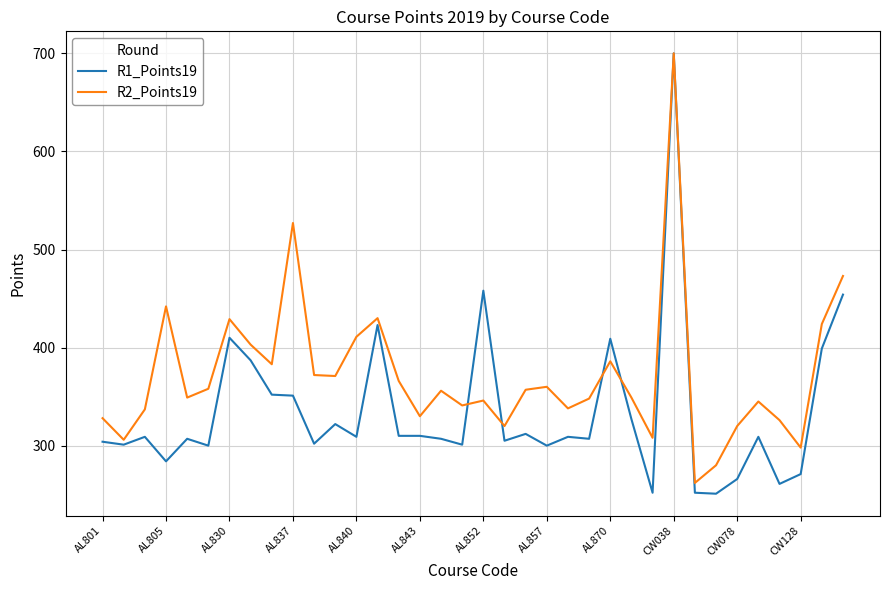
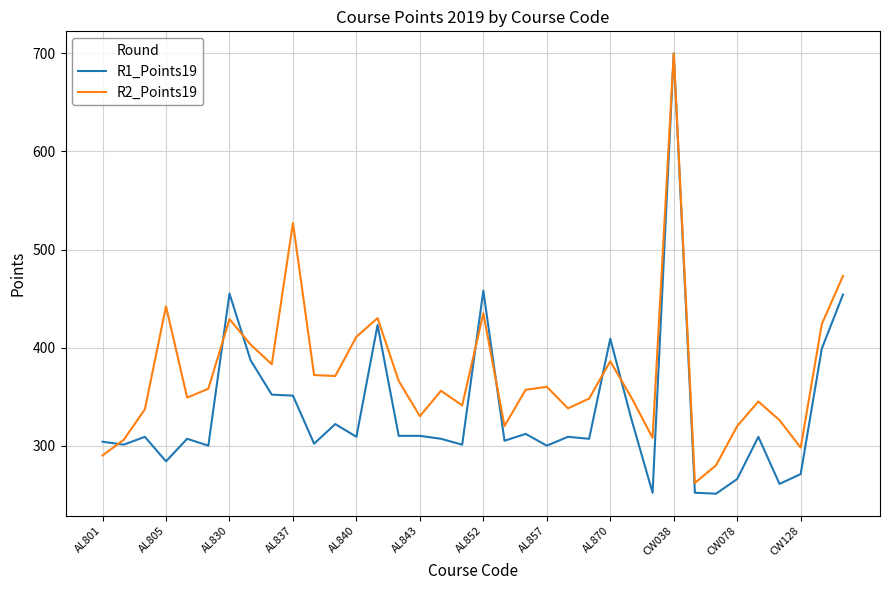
  {
    "R1_Points19": {
      "AL801": 300,
      "AL805": 280,
-     "AL830": 410,
+     "AL830": 460,
      "AL837": 350,
      "AL840": 310,
      "AL843": 310,
      "AL852": 460,
      "AL857": 300,
      "AL870": 410,
      "CW078": 270,
      "CW128": 270
    },
    "R2_Points19": {
-     "AL801": 330,
+     "AL801": 290,
      "AL805": 440,
      "AL830": 430,
      "AL837": 530,
      "AL840": 410,
      "AL843": 330,
-     "AL852": 350,
+     "AL852": 440,
      "AL857": 360,
      "AL870": 390,
      "CW078": 320,
      "CW128": 300
    }
  }
